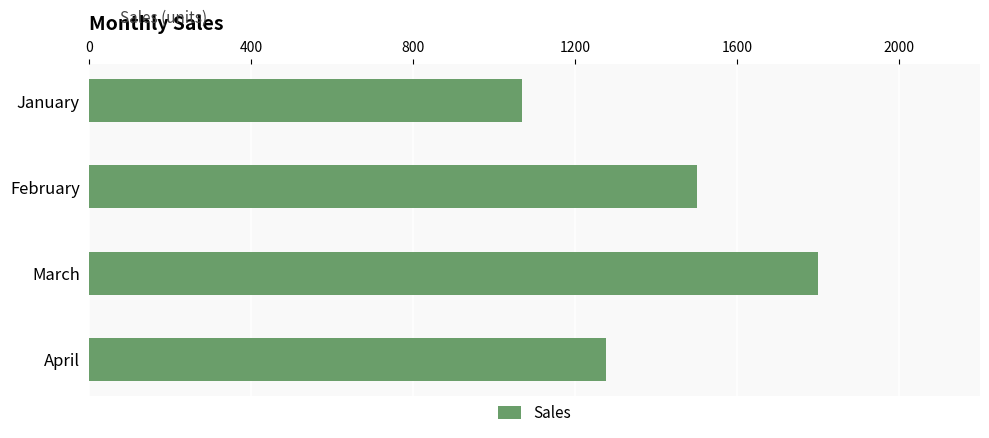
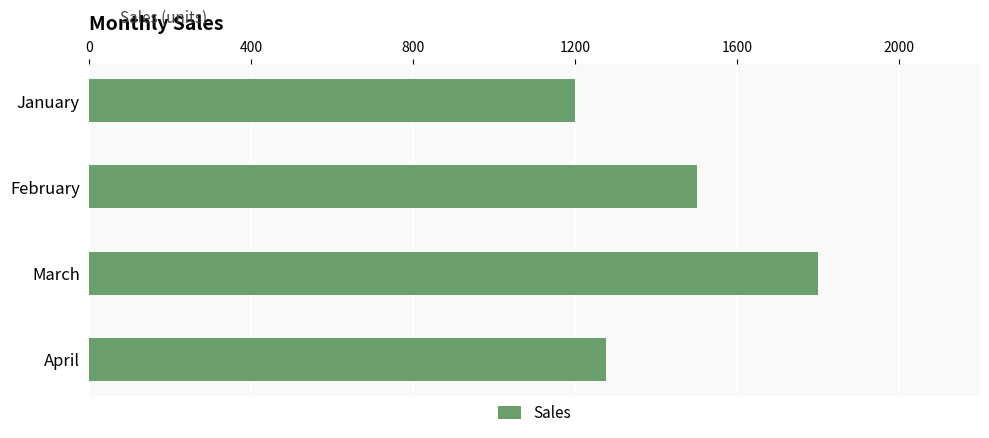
  {
-   "January": 1070,
+   "January": 1200,
    "February": 1500,
    "March": 1800,
    "April": 1280
  }
